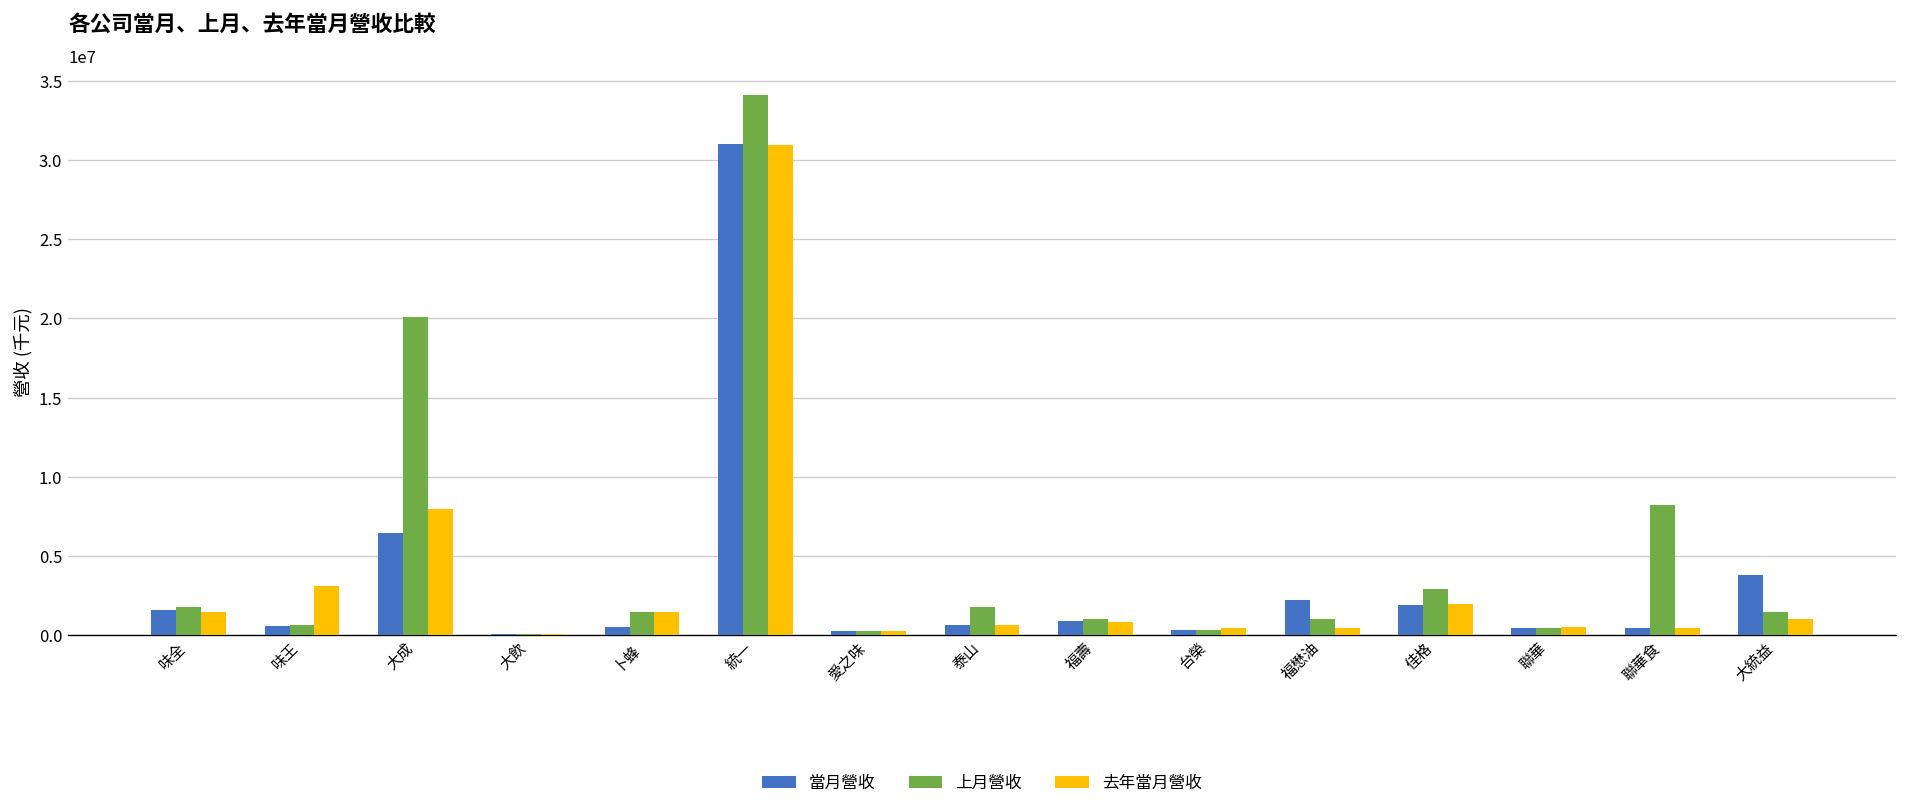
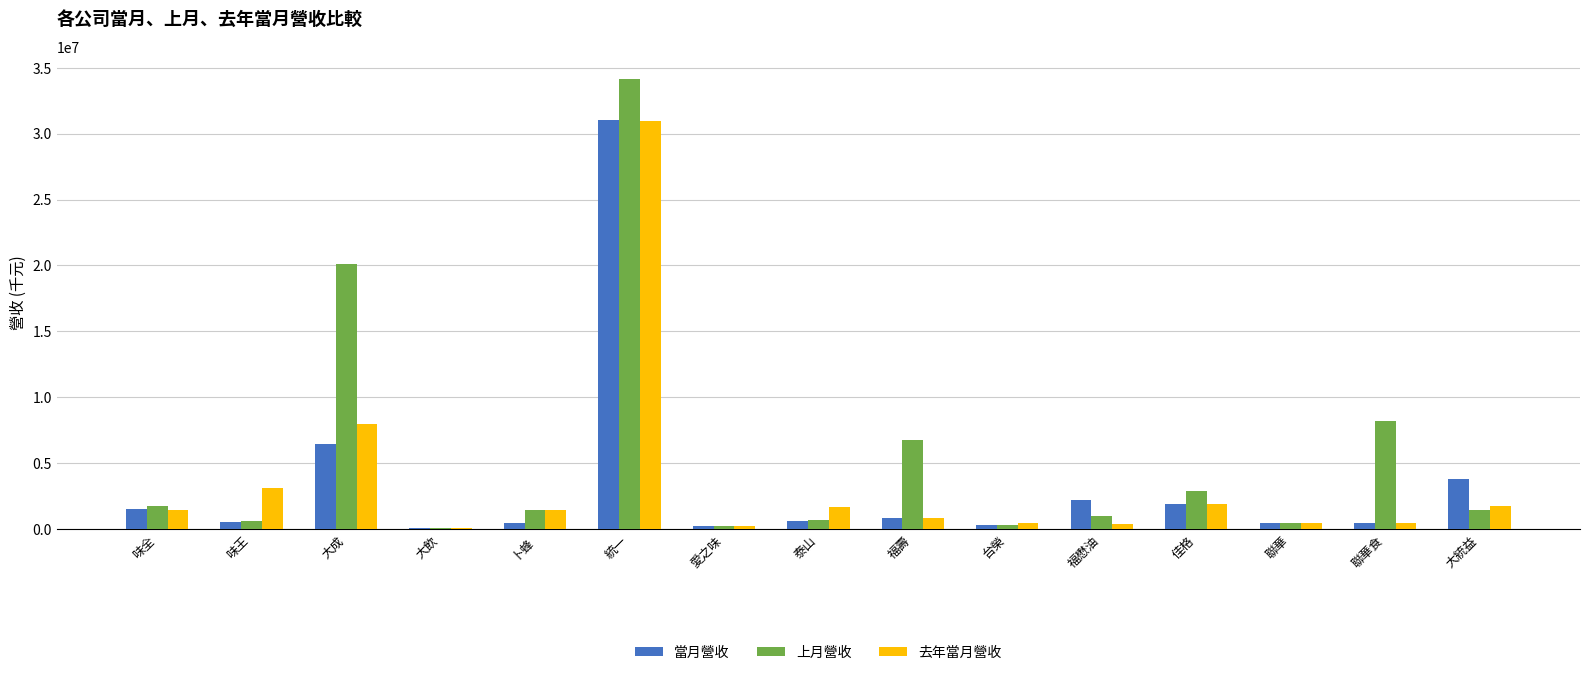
  {
    "當月營收": {
      "味全": 1500000,
      "味王": 600000,
      "大成": 6400000,
      "卜蜂": 500000,
      "統一": 31100000,
      "愛之味": 200000,
      "泰山": 600000,
      "福壽": 900000,
      "台榮": 300000,
      "福懋油": 2200000,
      "佳格": 1900000,
      "聯華": 500000,
      "聯華食": 500000,
      "大統益": 3800000
    },
    "上月營收": {
      "味全": 1800000,
      "味王": 600000,
      "大成": 20100000,
      "卜蜂": 1400000,
      "統一": 34100000,
      "愛之味": 200000,
-     "泰山": 1700000,
-     "福壽": 1000000,
+     "泰山": 700000,
+     "福壽": 6800000,
      "台榮": 300000,
      "福懋油": 1000000,
      "佳格": 2900000,
      "聯華": 500000,
      "聯華食": 8200000,
      "大統益": 1400000
    },
    "去年當月營收": {
      "味全": 1500000,
      "味王": 3100000,
      "大成": 7900000,
      "卜蜂": 1400000,
      "統一": 31000000,
      "愛之味": 200000,
-     "泰山": 600000,
+     "泰山": 1700000,
      "福壽": 800000,
      "台榮": 400000,
      "福懋油": 400000,
      "佳格": 1900000,
      "聯華": 500000,
      "聯華食": 500000,
-     "大統益": 1000000
+     "大統益": 1700000
    }
  }
